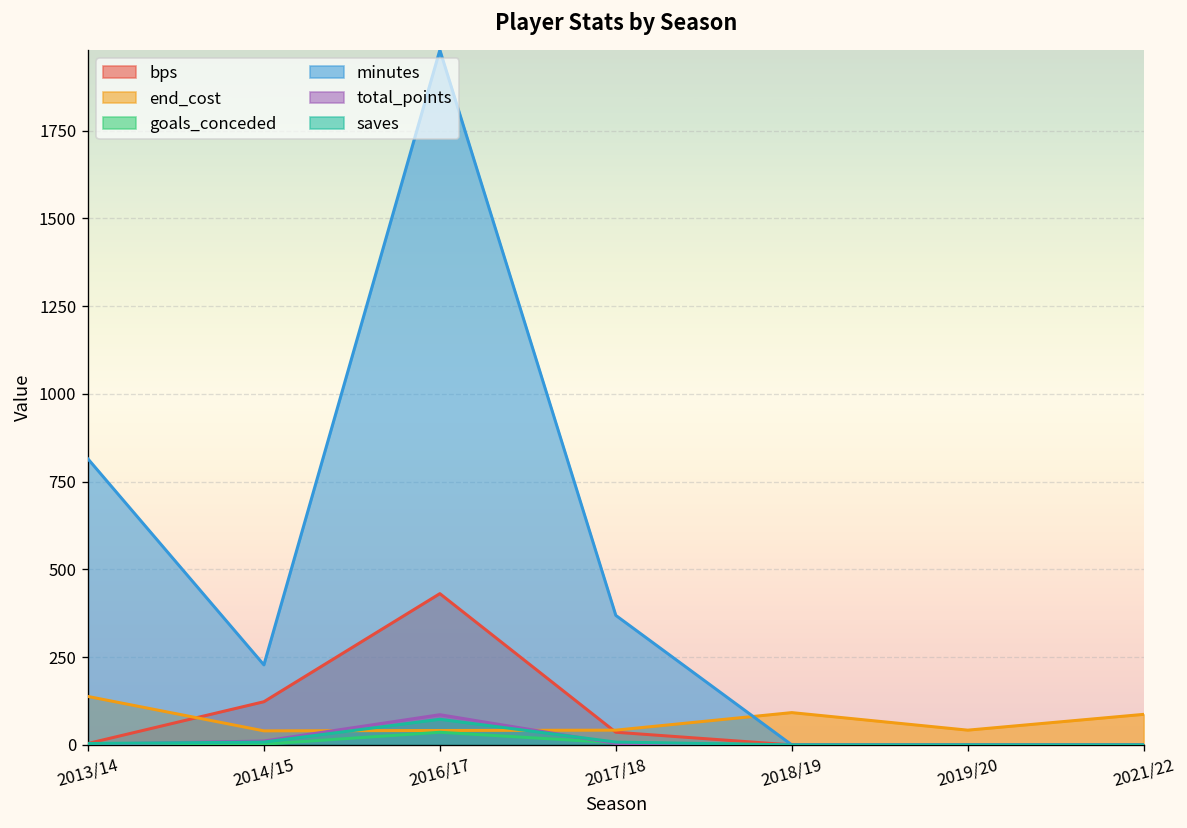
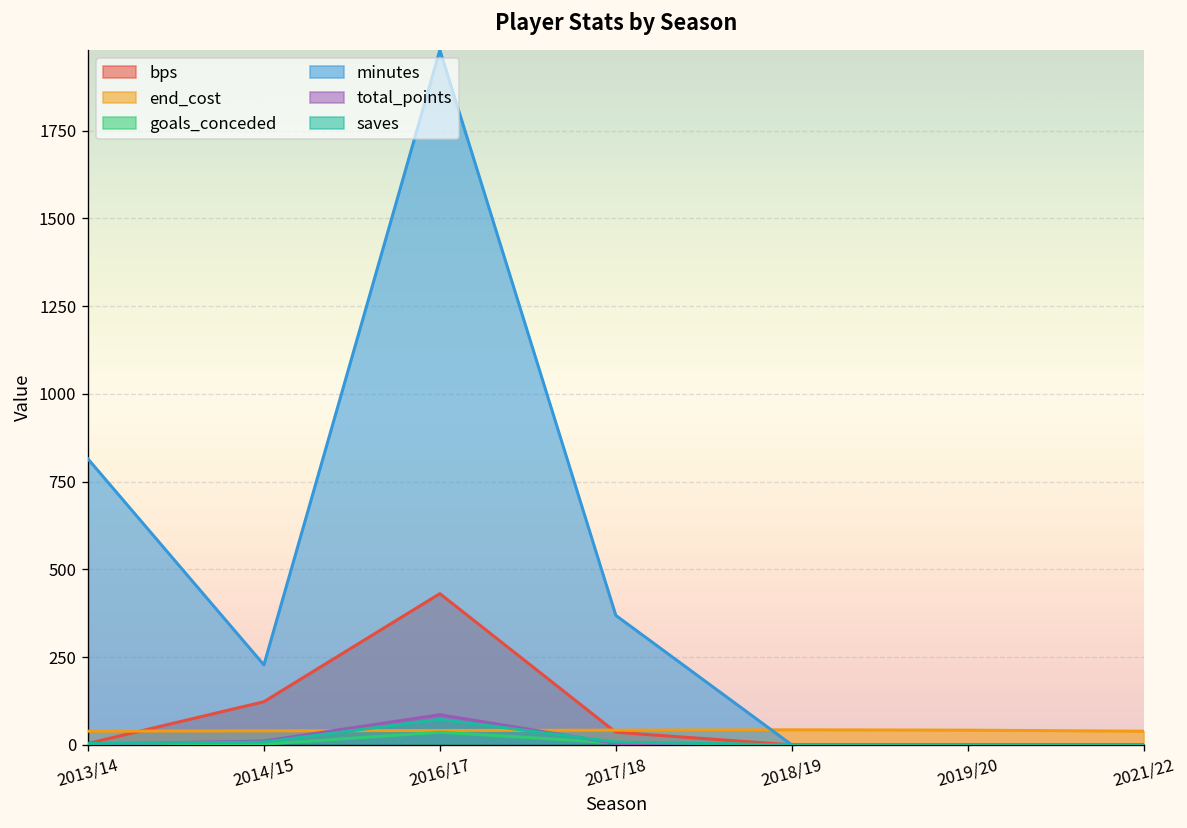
  {
    "bps": {
      "2014/15": 120,
      "2016/17": 430
    },
    "end_cost": {
-     "2013/14": 140,
+     "2013/14": 40,
      "2014/15": 40,
-     "2018/19": 90,
+     "2018/19": 40,
      "2019/20": 40,
-     "2021/22": 90
+     "2021/22": 40
    },
    "minutes": {
      "2013/14": 820,
      "2014/15": 230,
      "2016/17": 1980,
      "2017/18": 370
    },
    "total_points": {
      "2016/17": 90
    }
  }
